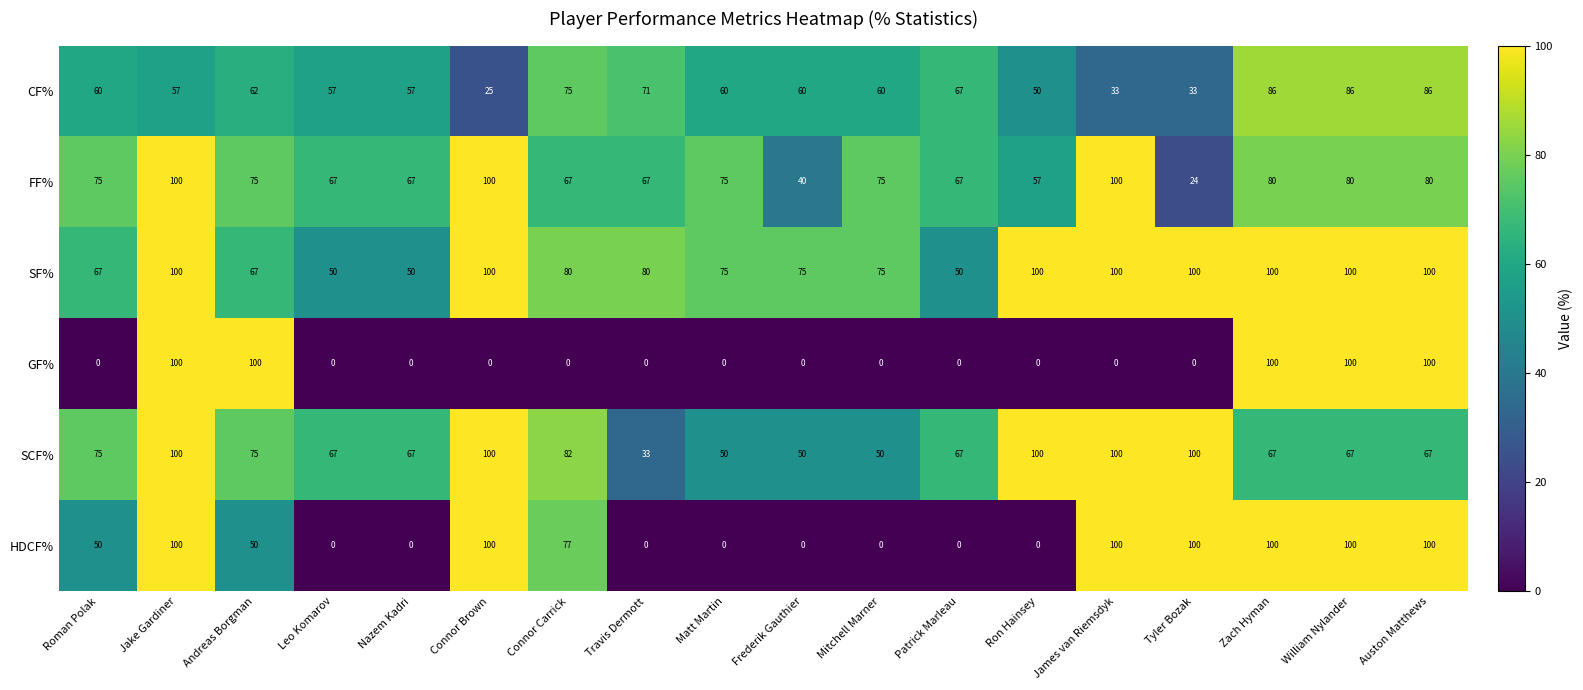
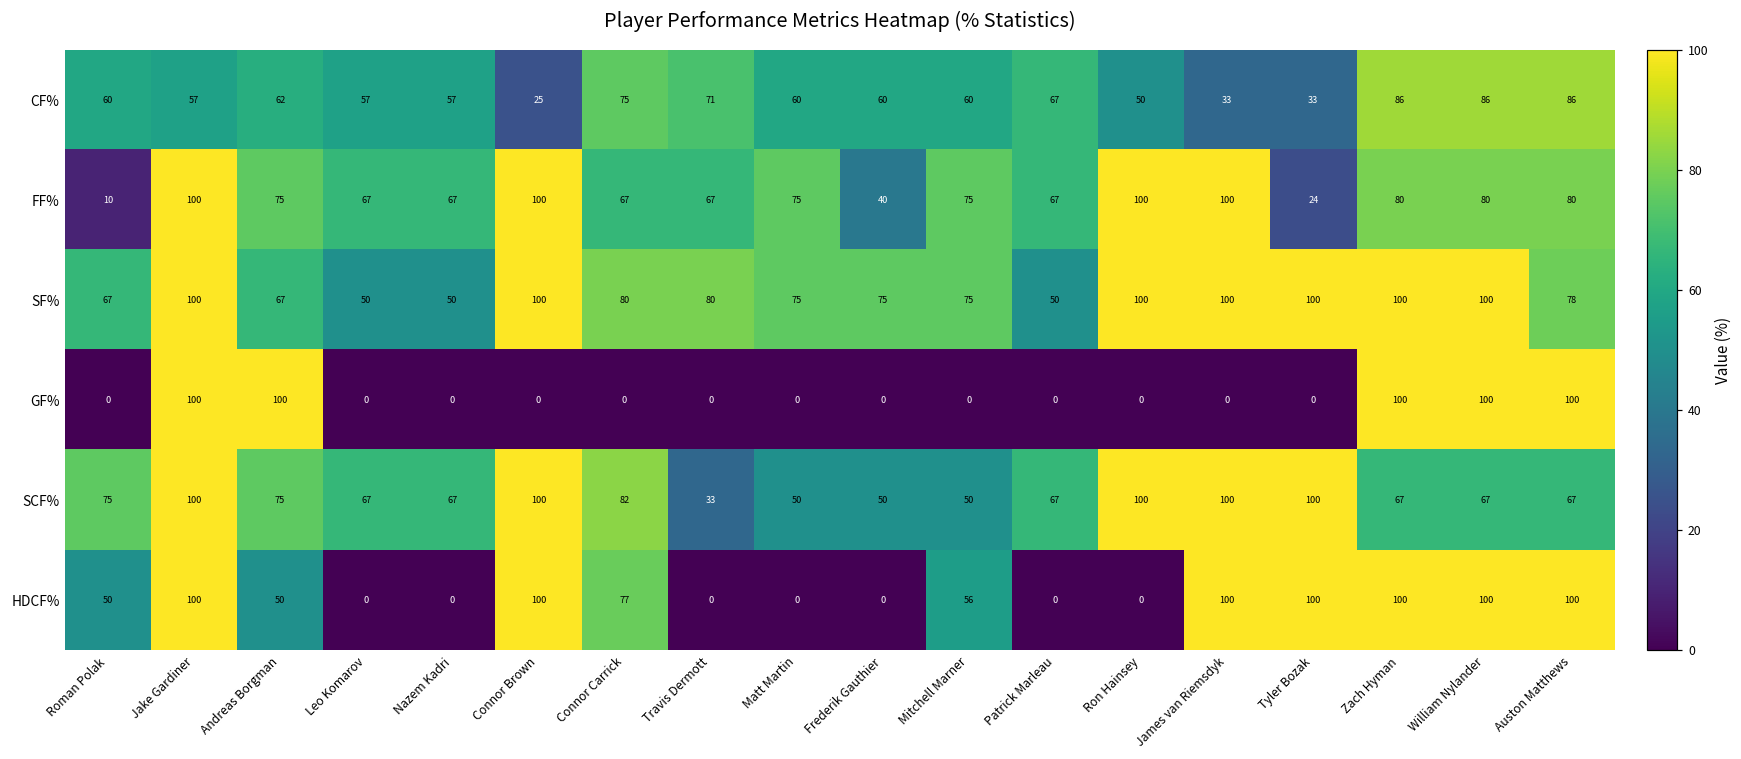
  {
    "CF%": {
      "Roman Polak": 60,
      "Jake Gardiner": 57,
      "Andreas Borgman": 62,
      "Leo Komarov": 57,
      "Nazem Kadri": 57,
      "Connor Brown": 25,
      "Connor Carrick": 75,
      "Travis Dermott": 71,
      "Matt Martin": 60,
      "Frederik Gauthier": 60,
      "Mitchell Marner": 60,
      "Patrick Marleau": 67,
      "Ron Hainsey": 50,
      "James van Riemsdyk": 33,
      "Tyler Bozak": 33,
      "Zach Hyman": 86,
      "William Nylander": 86,
      "Auston Matthews": 86
    },
    "FF%": {
-     "Roman Polak": 75,
+     "Roman Polak": 10,
      "Jake Gardiner": 100,
      "Andreas Borgman": 75,
      "Leo Komarov": 67,
      "Nazem Kadri": 67,
      "Connor Brown": 100,
      "Connor Carrick": 67,
      "Travis Dermott": 67,
      "Matt Martin": 75,
      "Frederik Gauthier": 40,
      "Mitchell Marner": 75,
      "Patrick Marleau": 67,
-     "Ron Hainsey": 57,
+     "Ron Hainsey": 100,
      "James van Riemsdyk": 100,
      "Tyler Bozak": 24,
      "Zach Hyman": 80,
      "William Nylander": 80,
      "Auston Matthews": 80
    },
    "SF%": {
      "Roman Polak": 67,
      "Jake Gardiner": 100,
      "Andreas Borgman": 67,
      "Leo Komarov": 50,
      "Nazem Kadri": 50,
      "Connor Brown": 100,
      "Connor Carrick": 80,
      "Travis Dermott": 80,
      "Matt Martin": 75,
      "Frederik Gauthier": 75,
      "Mitchell Marner": 75,
      "Patrick Marleau": 50,
      "Ron Hainsey": 100,
      "James van Riemsdyk": 100,
      "Tyler Bozak": 100,
      "Zach Hyman": 100,
      "William Nylander": 100,
-     "Auston Matthews": 100
+     "Auston Matthews": 78
    },
    "GF%": {
      "Roman Polak": 0,
      "Jake Gardiner": 100,
      "Andreas Borgman": 100,
      "Leo Komarov": 0,
      "Nazem Kadri": 0,
      "Connor Brown": 0,
      "Connor Carrick": 0,
      "Travis Dermott": 0,
      "Matt Martin": 0,
      "Frederik Gauthier": 0,
      "Mitchell Marner": 0,
      "Patrick Marleau": 0,
      "Ron Hainsey": 0,
      "James van Riemsdyk": 0,
      "Tyler Bozak": 0,
      "Zach Hyman": 100,
      "William Nylander": 100,
      "Auston Matthews": 100
    },
    "SCF%": {
      "Roman Polak": 75,
      "Jake Gardiner": 100,
      "Andreas Borgman": 75,
      "Leo Komarov": 67,
      "Nazem Kadri": 67,
      "Connor Brown": 100,
      "Connor Carrick": 82,
      "Travis Dermott": 33,
      "Matt Martin": 50,
      "Frederik Gauthier": 50,
      "Mitchell Marner": 50,
      "Patrick Marleau": 67,
      "Ron Hainsey": 100,
      "James van Riemsdyk": 100,
      "Tyler Bozak": 100,
      "Zach Hyman": 67,
      "William Nylander": 67,
      "Auston Matthews": 67
    },
    "HDCF%": {
      "Roman Polak": 50,
      "Jake Gardiner": 100,
      "Andreas Borgman": 50,
      "Leo Komarov": 0,
      "Nazem Kadri": 0,
      "Connor Brown": 100,
      "Connor Carrick": 77,
      "Travis Dermott": 0,
      "Matt Martin": 0,
      "Frederik Gauthier": 0,
-     "Mitchell Marner": 0,
+     "Mitchell Marner": 56,
      "Patrick Marleau": 0,
      "Ron Hainsey": 0,
      "James van Riemsdyk": 100,
      "Tyler Bozak": 100,
      "Zach Hyman": 100,
      "William Nylander": 100,
      "Auston Matthews": 100
    }
  }
